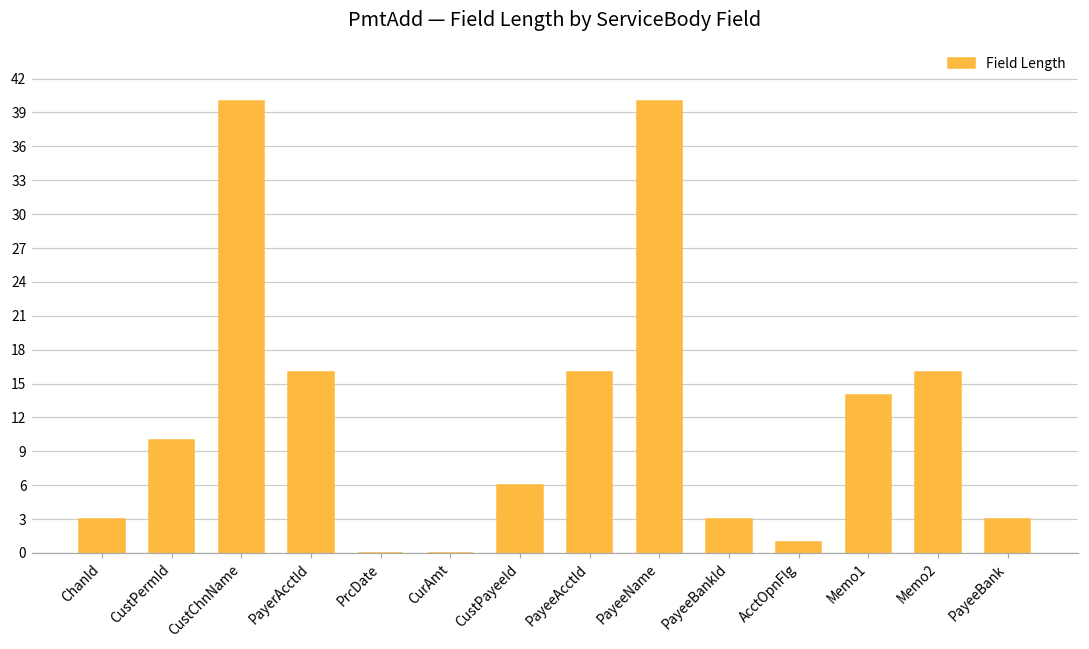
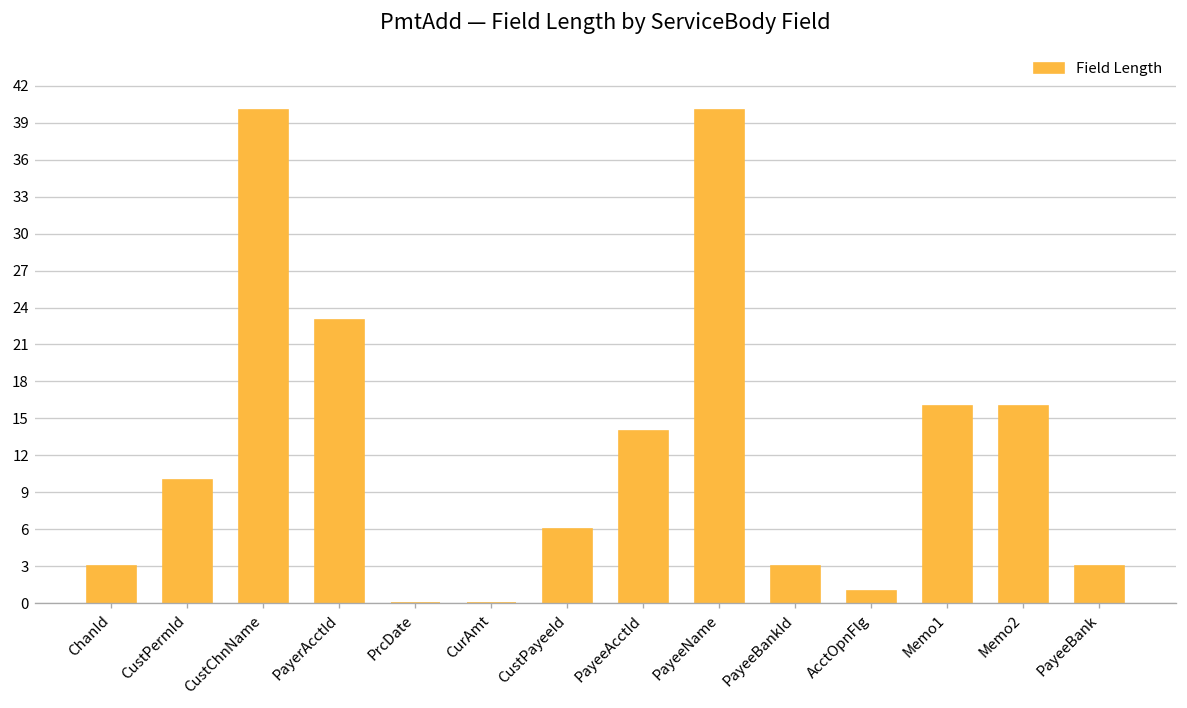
  {
    "ChanId": 3,
    "CustPermId": 10,
    "CustChnName": 40,
-   "PayerAcctId": 16,
+   "PayerAcctId": 23,
    "PrcDate": 0,
    "CurAmt": 0,
    "CustPayeeId": 6,
-   "PayeeAcctId": 16,
+   "PayeeAcctId": 14,
    "PayeeName": 40,
    "PayeeBankId": 3,
    "AcctOpnFlg": 1,
-   "Memo1": 14,
+   "Memo1": 16,
    "Memo2": 16,
    "PayeeBank": 3
  }
